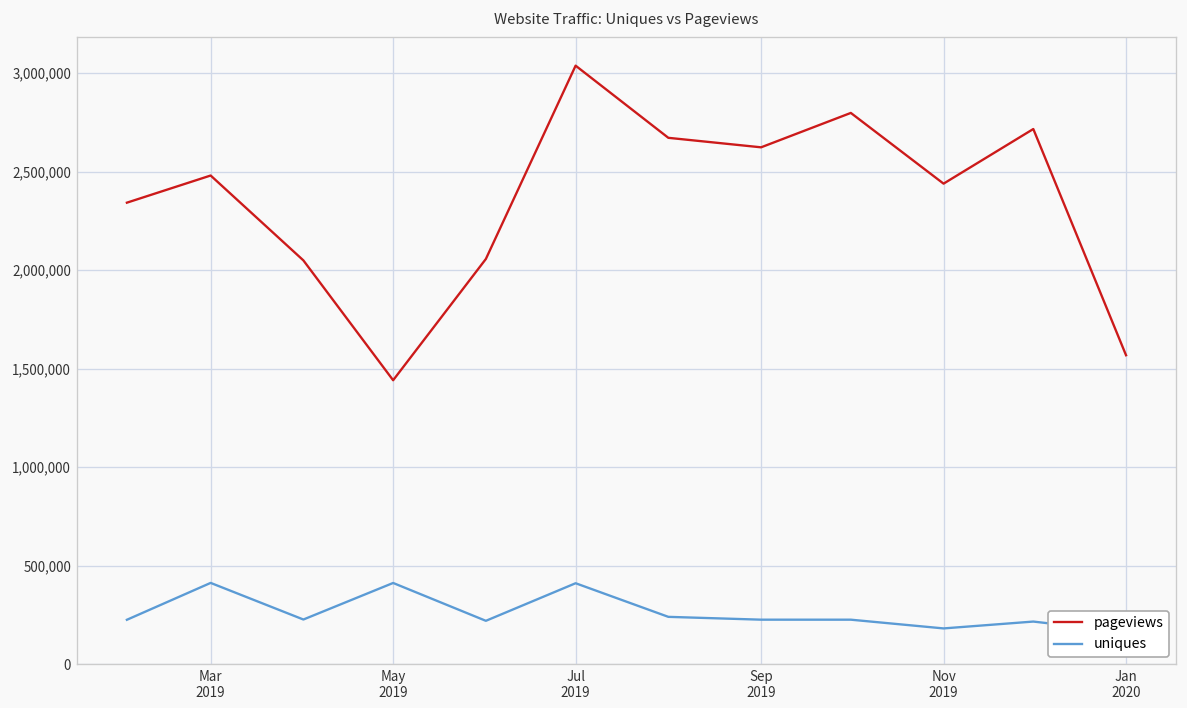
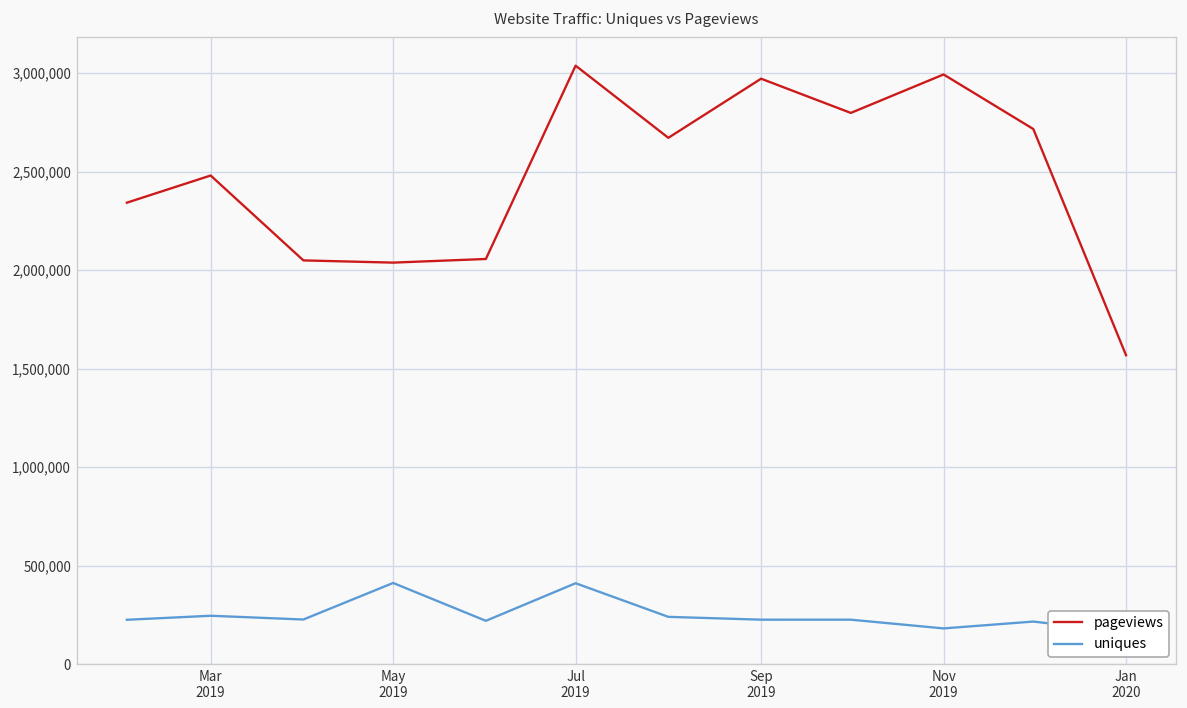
  {
    "pageviews": {
      "Mar 2019": "2,480,000",
-     "May 2019": "1,440,000",
+     "May 2019": "2,040,000",
      "Jul 2019": "3,040,000",
-     "Sep 2019": "2,620,000",
-     "Nov 2019": "2,440,000",
+     "Sep 2019": "2,970,000",
+     "Nov 2019": "2,990,000",
      "Jan 2020": "1,570,000"
    },
    "uniques": {
-     "Mar 2019": "410,000",
+     "Mar 2019": "250,000",
      "May 2019": "410,000",
      "Jul 2019": "410,000",
      "Sep 2019": "230,000",
      "Nov 2019": "180,000"
    }
  }
